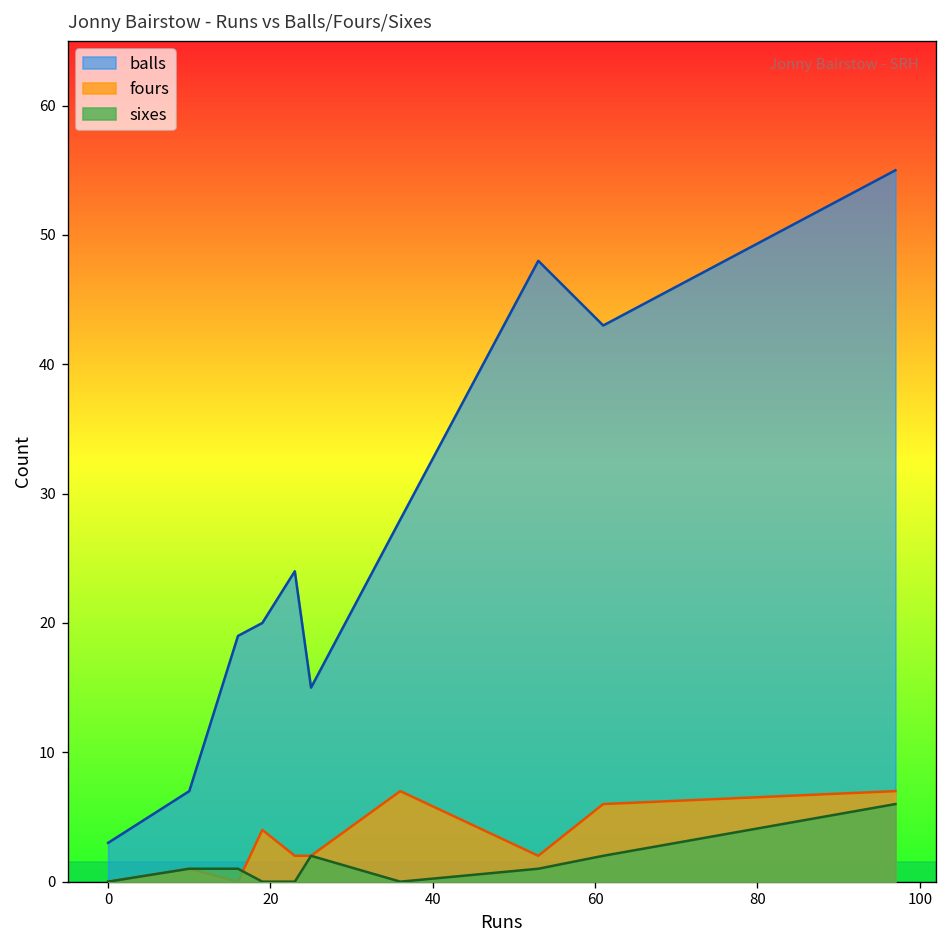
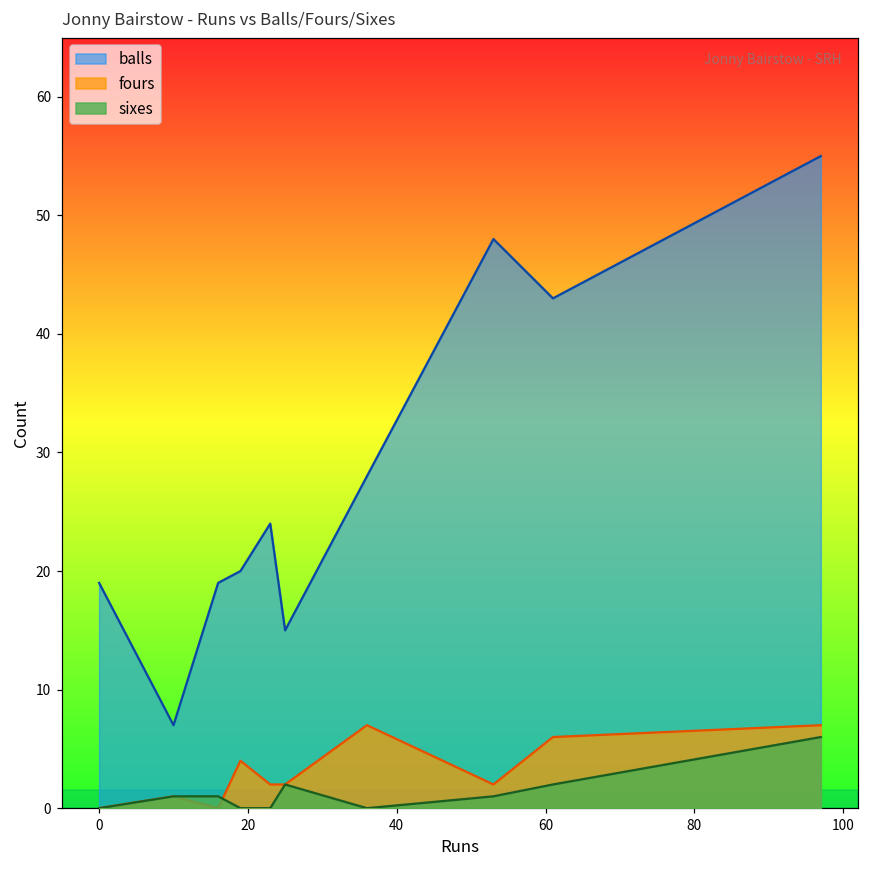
  {
    "balls": {
-     "0": 3
+     "0": 19
    }
  }
